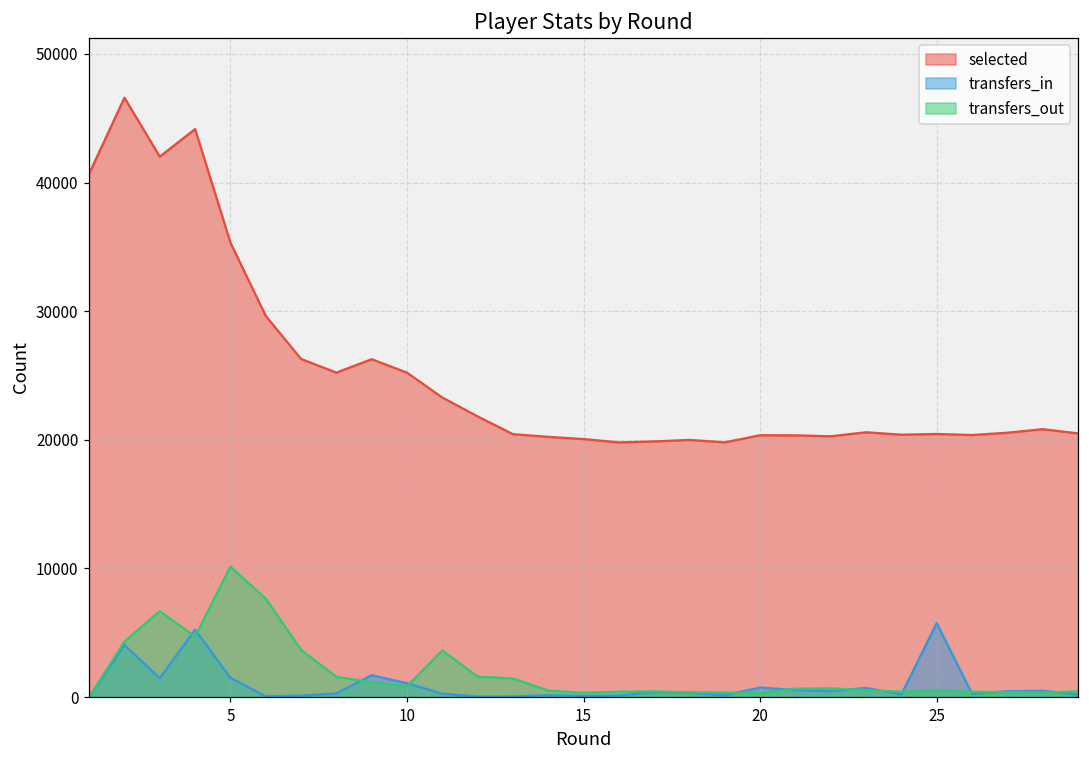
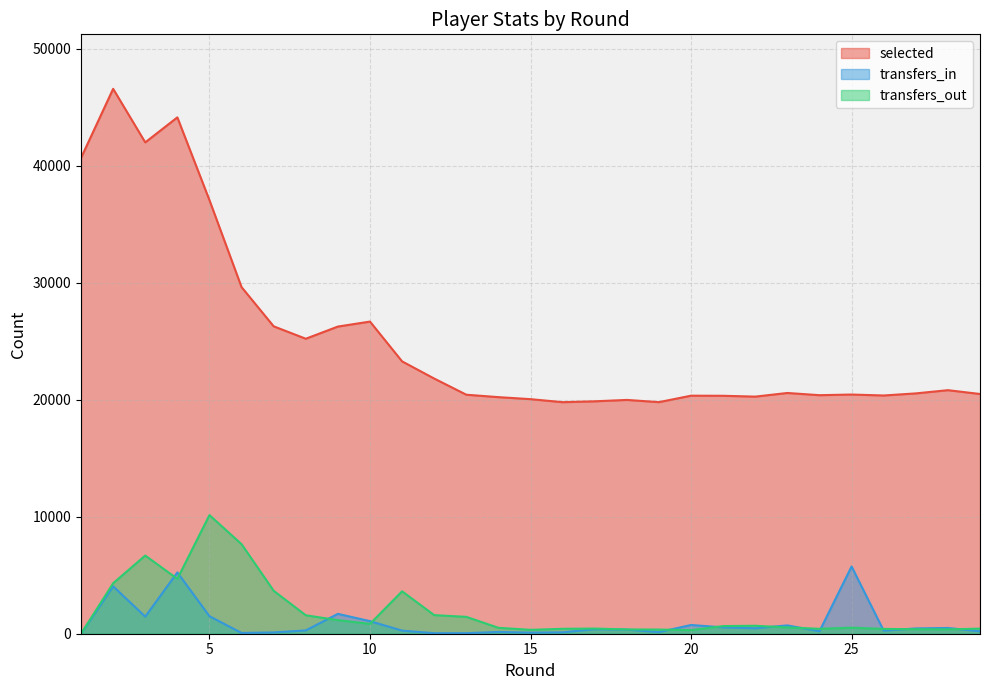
  {
    "selected": {
-     "5": 35300,
-     "10": 25200,
+     "5": 37100,
+     "10": 26700,
      "15": 20100,
      "20": 20400,
      "25": 20500
    },
    "transfers_in": {
      "5": 1500,
      "10": 1100,
      "15": 100,
      "20": 700,
      "25": 5800
    },
    "transfers_out": {
      "5": 10100,
      "10": 800,
      "15": 300,
      "20": 300,
      "25": 500
    }
  }
